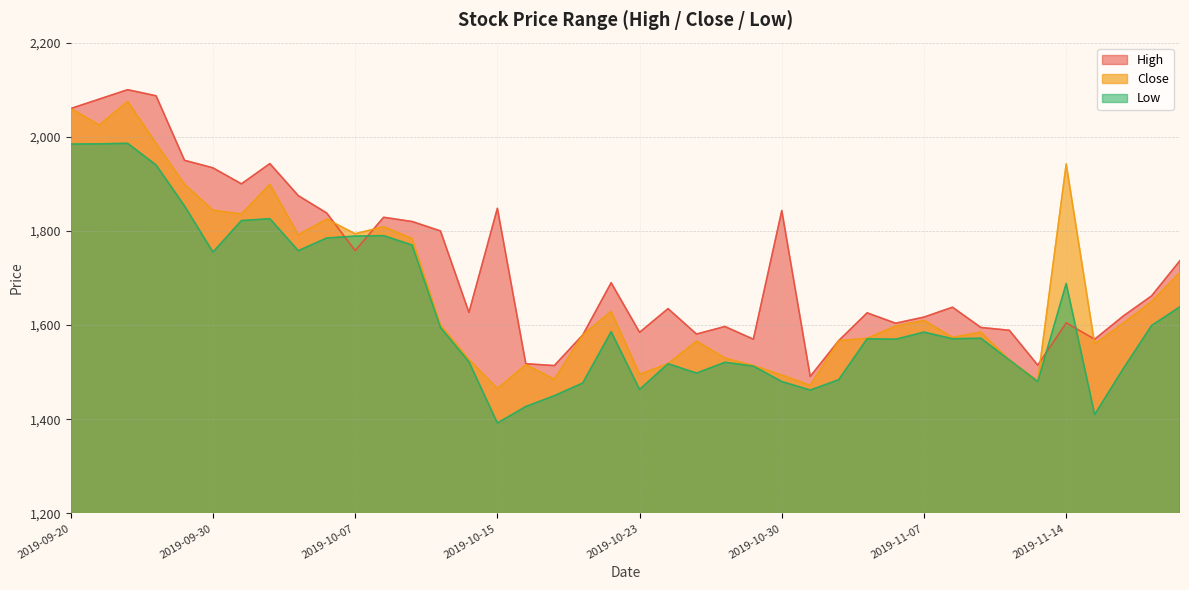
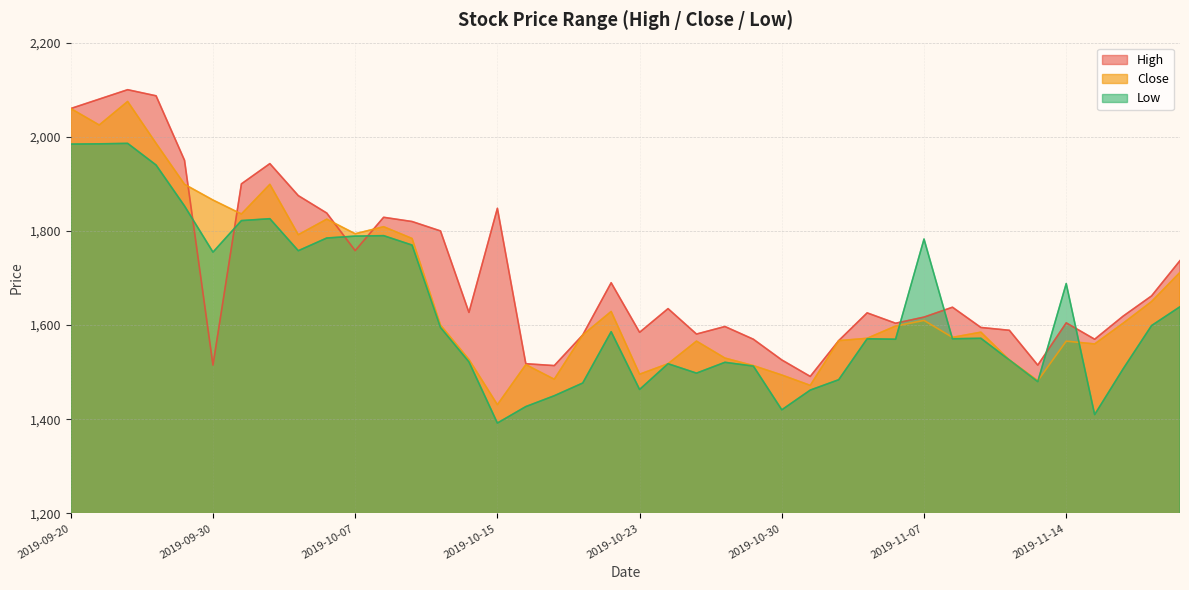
  {
    "High": {
-     "2019-09-30": "1,930",
+     "2019-09-30": "1,520",
      "2019-10-07": "1,760",
      "2019-10-15": "1,850",
      "2019-10-23": "1,580",
-     "2019-10-30": "1,840",
+     "2019-10-30": "1,530",
      "2019-11-07": "1,620",
      "2019-11-14": "1,600"
    },
    "Close": {
-     "2019-09-30": "1,840",
-     "2019-10-15": "1,470",
+     "2019-09-30": "1,870",
+     "2019-10-15": "1,430",
      "2019-10-23": "1,500",
      "2019-10-30": "1,490",
      "2019-11-07": "1,610",
-     "2019-11-14": "1,940"
+     "2019-11-14": "1,570"
    },
    "Low": {
      "2019-09-20": "1,980",
      "2019-09-30": "1,760",
      "2019-10-15": "1,390",
      "2019-10-23": "1,460",
-     "2019-10-30": "1,480",
-     "2019-11-07": "1,590",
+     "2019-10-30": "1,420",
+     "2019-11-07": "1,780",
      "2019-11-14": "1,690"
    }
  }
